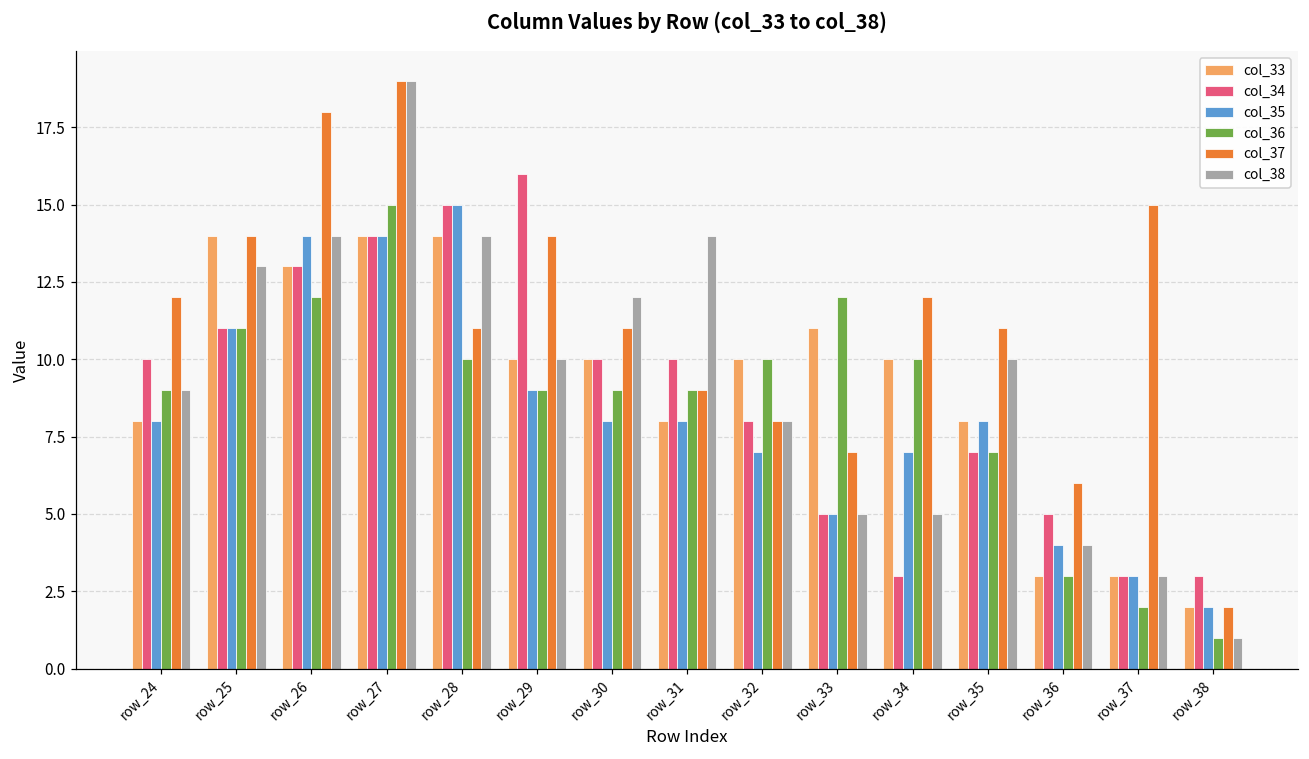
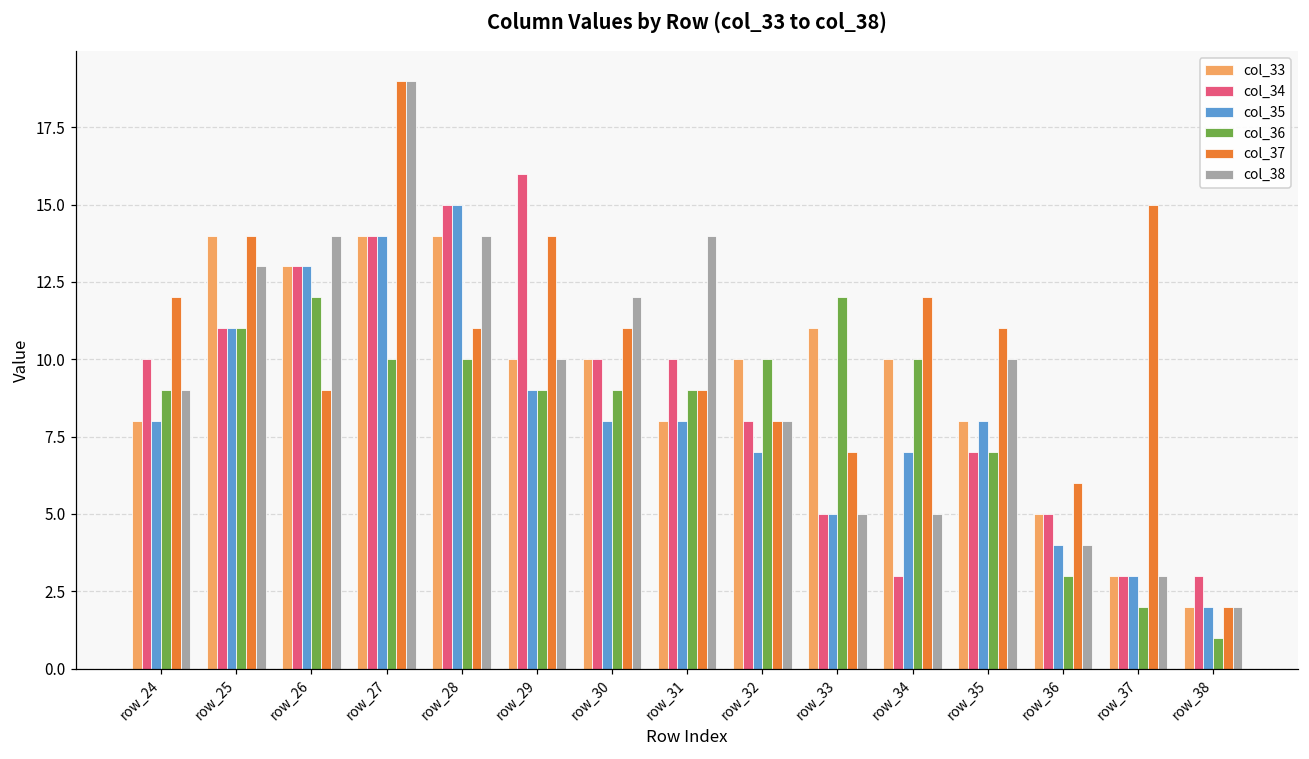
  {
    "col_33": {
      "row_24": 8,
      "row_25": 14,
      "row_26": 13,
      "row_27": 14,
      "row_28": 14,
      "row_29": 10,
      "row_30": 10,
      "row_31": 8,
      "row_32": 10,
      "row_33": 11,
      "row_34": 10,
      "row_35": 8,
-     "row_36": 3,
+     "row_36": 5,
      "row_37": 3,
      "row_38": 2
    },
    "col_34": {
      "row_24": 10,
      "row_25": 11,
      "row_26": 13,
      "row_27": 14,
      "row_28": 15,
      "row_29": 16,
      "row_30": 10,
      "row_31": 10,
      "row_32": 8,
      "row_33": 5,
      "row_34": 3,
      "row_35": 7,
      "row_36": 5,
      "row_37": 3,
      "row_38": 3
    },
    "col_35": {
      "row_24": 8,
      "row_25": 11,
-     "row_26": 14,
+     "row_26": 13,
      "row_27": 14,
      "row_28": 15,
      "row_29": 9,
      "row_30": 8,
      "row_31": 8,
      "row_32": 7,
      "row_33": 5,
      "row_34": 7,
      "row_35": 8,
      "row_36": 4,
      "row_37": 3,
      "row_38": 2
    },
    "col_36": {
      "row_24": 9,
      "row_25": 11,
      "row_26": 12,
-     "row_27": 15,
+     "row_27": 10,
      "row_28": 10,
      "row_29": 9,
      "row_30": 9,
      "row_31": 9,
      "row_32": 10,
      "row_33": 12,
      "row_34": 10,
      "row_35": 7,
      "row_36": 3,
      "row_37": 2,
      "row_38": 1
    },
    "col_37": {
      "row_24": 12,
      "row_25": 14,
-     "row_26": 18,
+     "row_26": 9,
      "row_27": 19,
      "row_28": 11,
      "row_29": 14,
      "row_30": 11,
      "row_31": 9,
      "row_32": 8,
      "row_33": 7,
      "row_34": 12,
      "row_35": 11,
      "row_36": 6,
      "row_37": 15,
      "row_38": 2
    },
    "col_38": {
      "row_24": 9,
      "row_25": 13,
      "row_26": 14,
      "row_27": 19,
      "row_28": 14,
      "row_29": 10,
      "row_30": 12,
      "row_31": 14,
      "row_32": 8,
      "row_33": 5,
      "row_34": 5,
      "row_35": 10,
      "row_36": 4,
      "row_37": 3,
-     "row_38": 1
+     "row_38": 2
    }
  }
